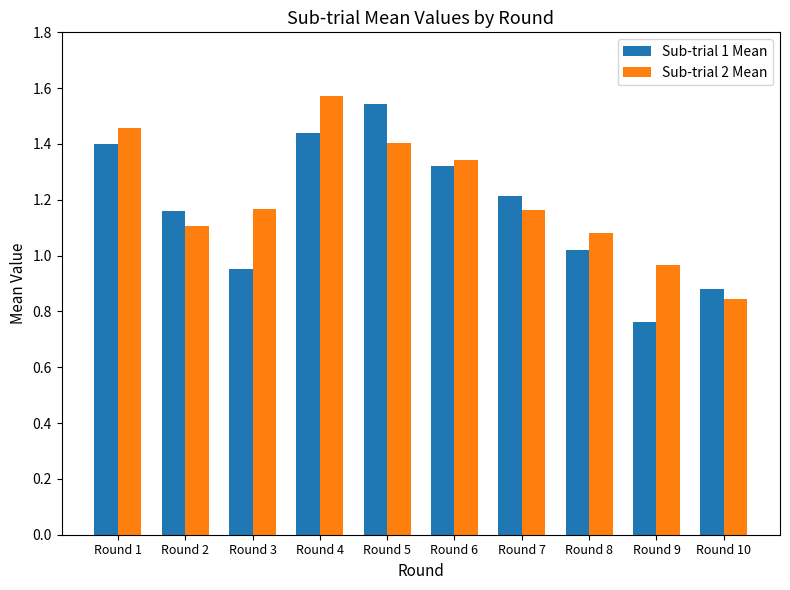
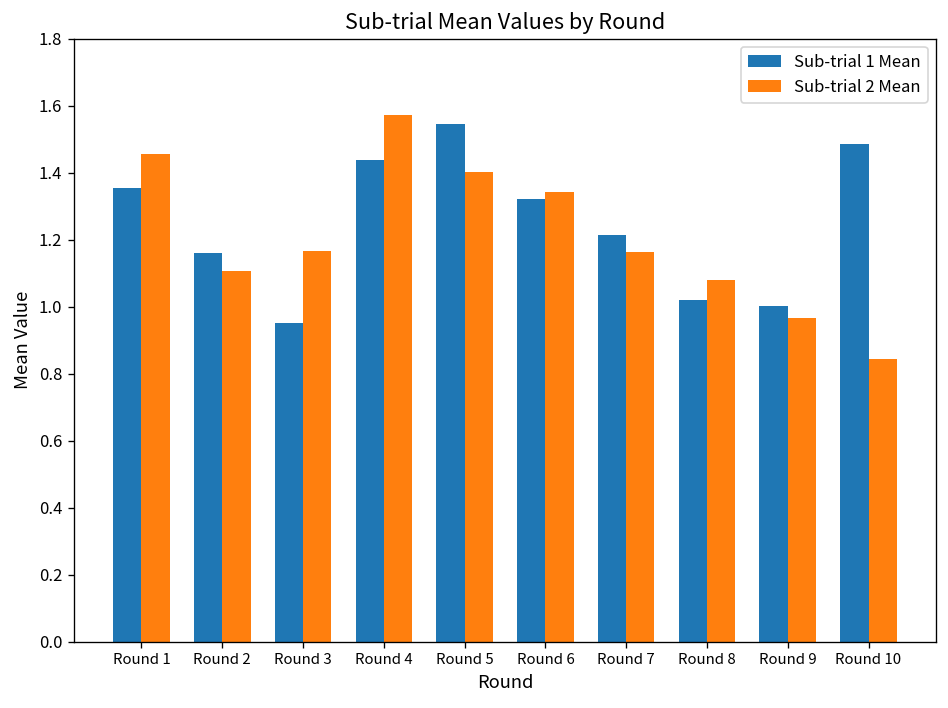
  {
    "Sub-trial 1 Mean": {
-     "Round 1": 1.40,
+     "Round 1": 1.36,
      "Round 2": 1.16,
      "Round 3": 0.95,
      "Round 4": 1.44,
      "Round 5": 1.54,
      "Round 6": 1.32,
      "Round 7": 1.21,
      "Round 8": 1.02,
-     "Round 9": 0.76,
-     "Round 10": 0.88
+     "Round 9": 1.00,
+     "Round 10": 1.49
    },
    "Sub-trial 2 Mean": {
      "Round 1": 1.46,
      "Round 2": 1.11,
      "Round 3": 1.17,
      "Round 4": 1.57,
      "Round 5": 1.40,
      "Round 6": 1.34,
      "Round 7": 1.16,
      "Round 8": 1.08,
      "Round 9": 0.97,
      "Round 10": 0.85
    }
  }
